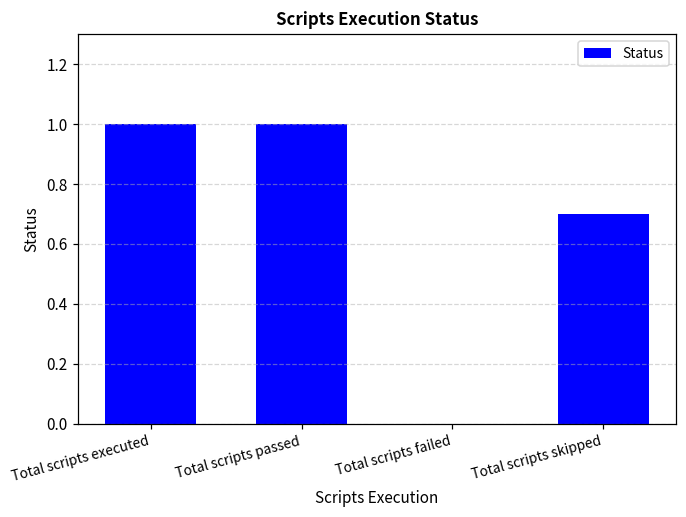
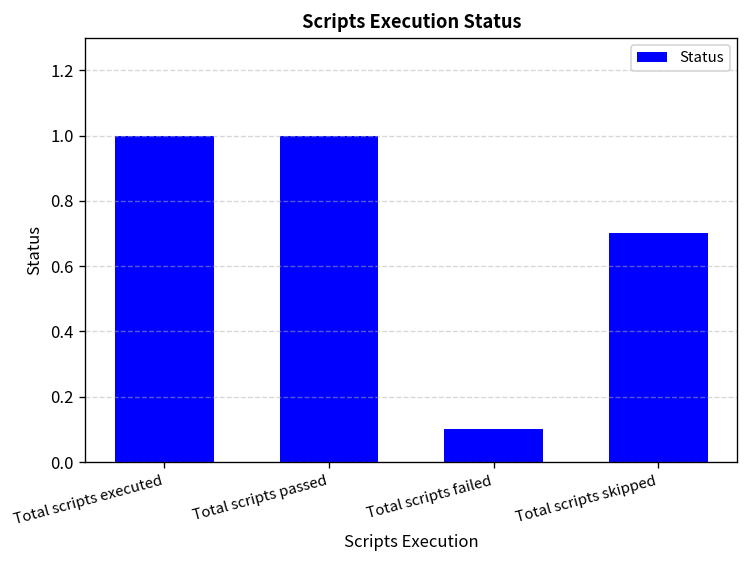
  {
    "Total scripts executed": 1.0,
    "Total scripts passed": 1.0,
-   "Total scripts failed": 0.0,
+   "Total scripts failed": 0.1,
    "Total scripts skipped": 0.7
  }
